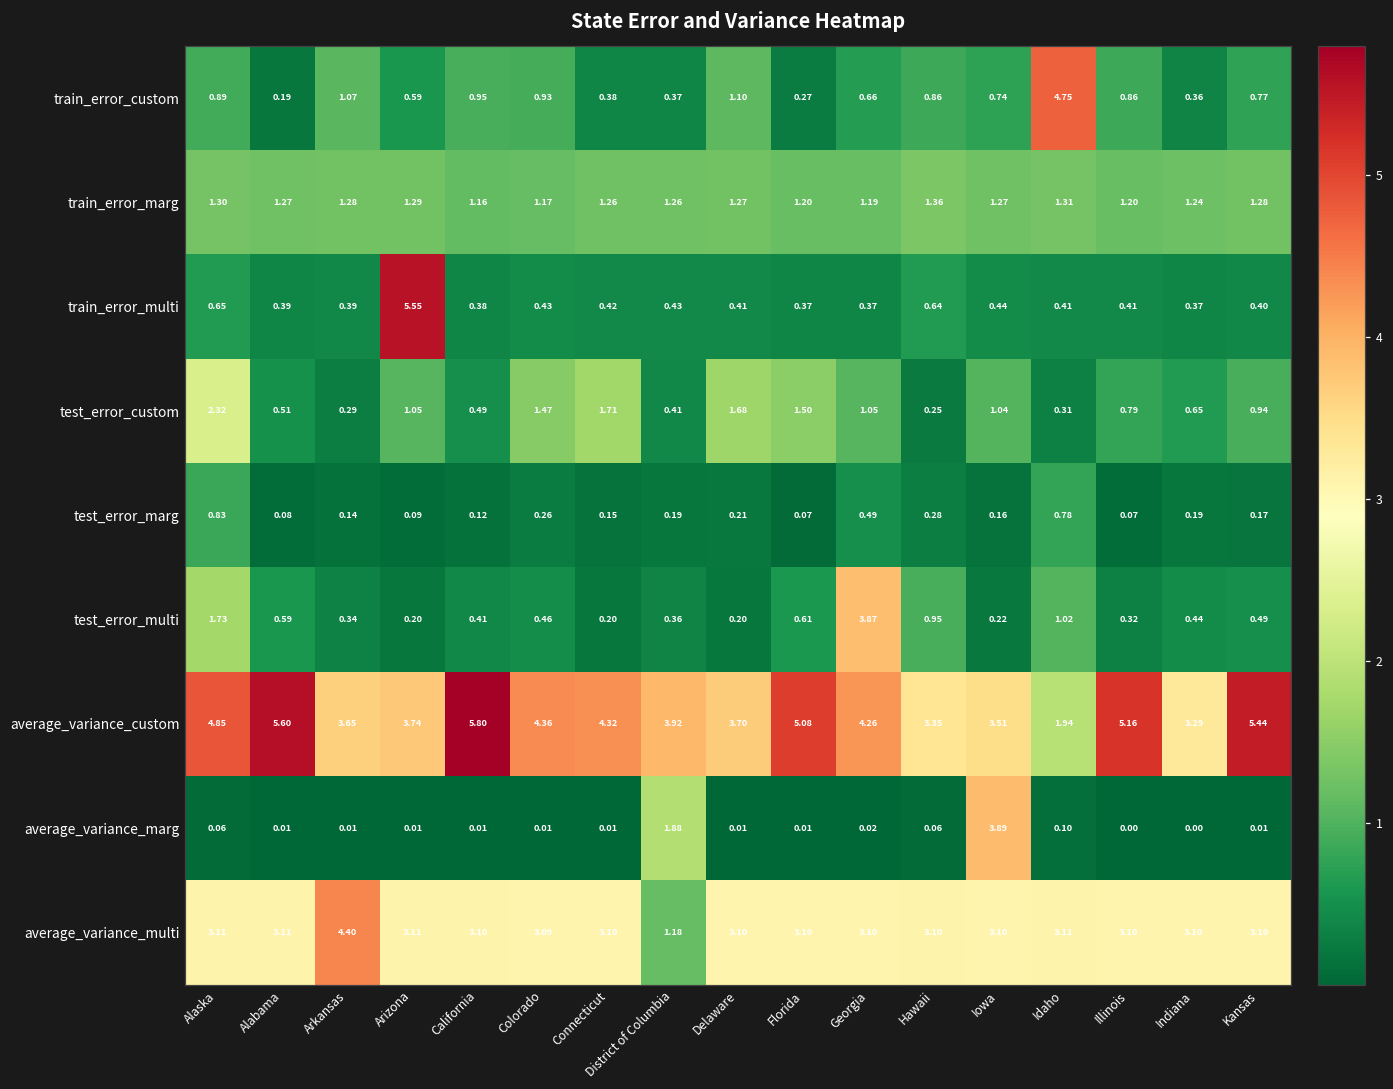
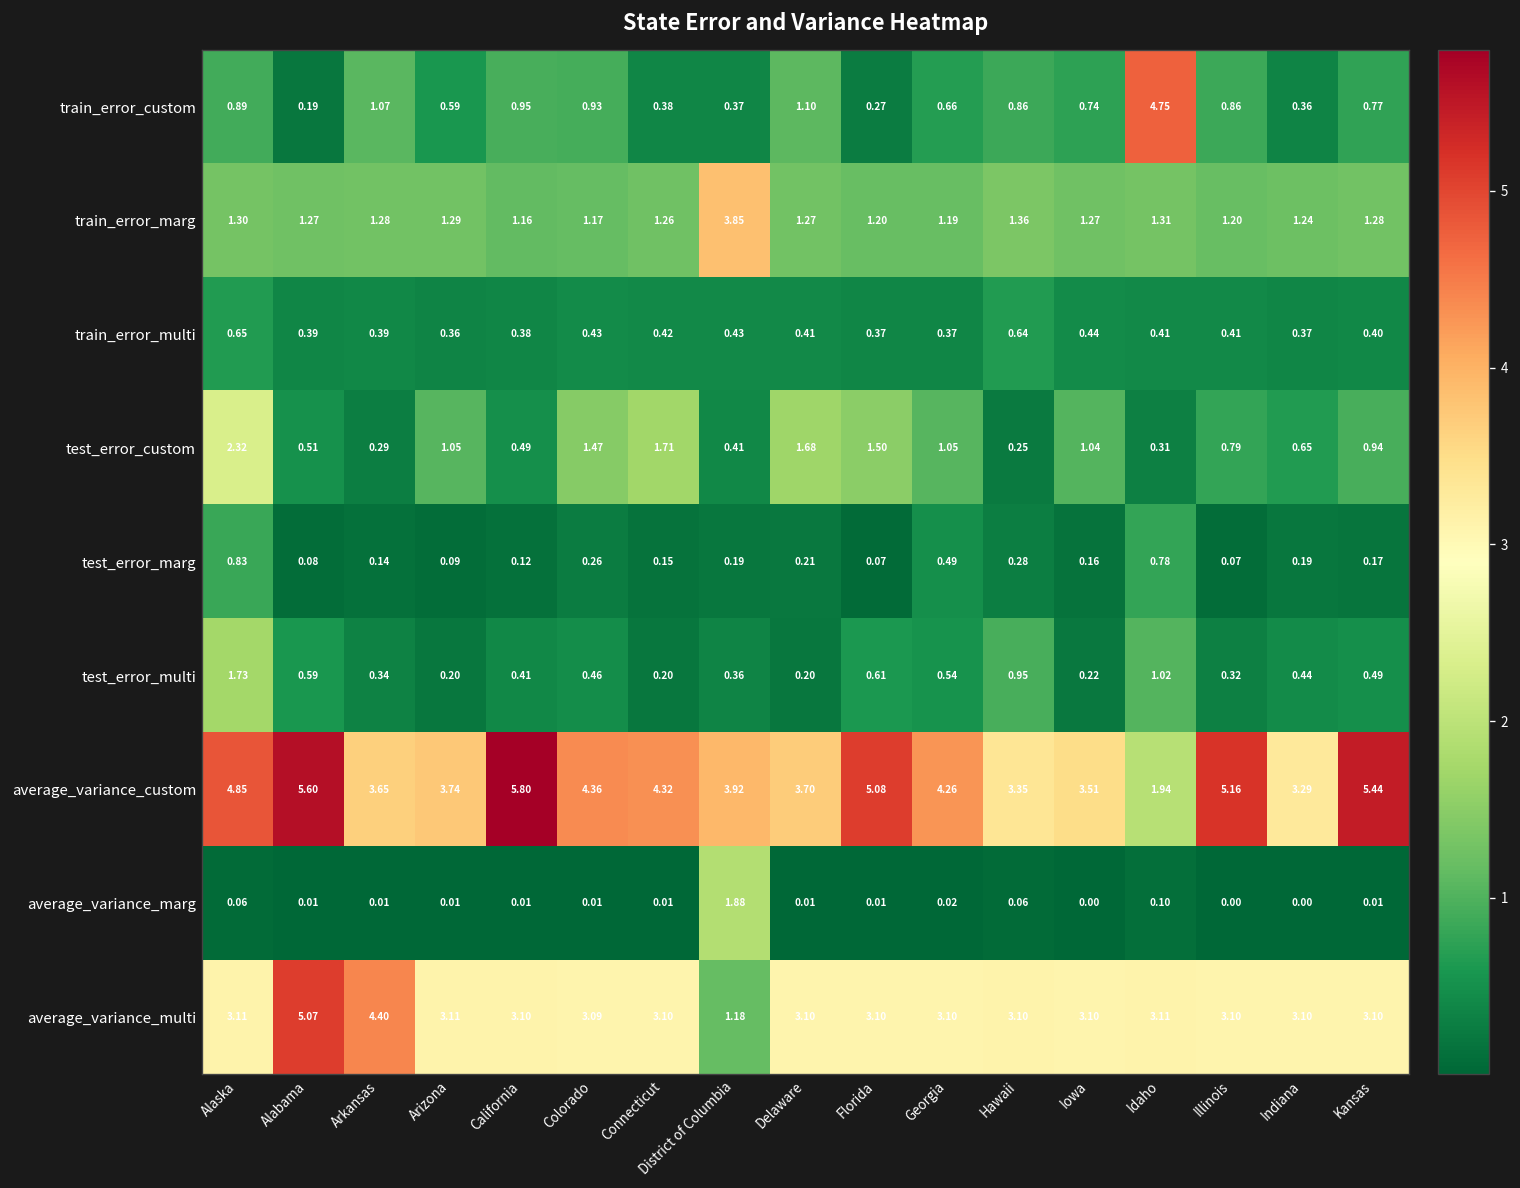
  {
    "train_error_custom": {
      "Alaska": 0.89,
      "Alabama": 0.19,
      "Arkansas": 1.07,
      "Arizona": 0.59,
      "California": 0.95,
      "Colorado": 0.93,
      "Connecticut": 0.38,
      "District of Columbia": 0.37,
      "Delaware": 1.10,
      "Florida": 0.27,
      "Georgia": 0.66,
      "Hawaii": 0.86,
      "Iowa": 0.74,
      "Idaho": 4.75,
      "Illinois": 0.86,
      "Indiana": 0.36,
      "Kansas": 0.77
    },
    "train_error_marg": {
      "Alaska": 1.30,
      "Alabama": 1.27,
      "Arkansas": 1.28,
      "Arizona": 1.29,
      "California": 1.16,
      "Colorado": 1.17,
      "Connecticut": 1.26,
-     "District of Columbia": 1.26,
+     "District of Columbia": 3.85,
      "Delaware": 1.27,
      "Florida": 1.20,
      "Georgia": 1.19,
      "Hawaii": 1.36,
      "Iowa": 1.27,
      "Idaho": 1.31,
      "Illinois": 1.20,
      "Indiana": 1.24,
      "Kansas": 1.28
    },
    "train_error_multi": {
      "Alaska": 0.65,
      "Alabama": 0.39,
      "Arkansas": 0.39,
-     "Arizona": 5.55,
+     "Arizona": 0.36,
      "California": 0.38,
      "Colorado": 0.43,
      "Connecticut": 0.42,
      "District of Columbia": 0.43,
      "Delaware": 0.41,
      "Florida": 0.37,
      "Georgia": 0.37,
      "Hawaii": 0.64,
      "Iowa": 0.44,
      "Idaho": 0.41,
      "Illinois": 0.41,
      "Indiana": 0.37,
      "Kansas": 0.40
    },
    "test_error_custom": {
      "Alaska": 2.32,
      "Alabama": 0.51,
      "Arkansas": 0.29,
      "Arizona": 1.05,
      "California": 0.49,
      "Colorado": 1.47,
      "Connecticut": 1.71,
      "District of Columbia": 0.41,
      "Delaware": 1.68,
      "Florida": 1.50,
      "Georgia": 1.05,
      "Hawaii": 0.25,
      "Iowa": 1.04,
      "Idaho": 0.31,
      "Illinois": 0.79,
      "Indiana": 0.65,
      "Kansas": 0.94
    },
    "test_error_marg": {
      "Alaska": 0.83,
      "Alabama": 0.08,
      "Arkansas": 0.14,
      "Arizona": 0.09,
      "California": 0.12,
      "Colorado": 0.26,
      "Connecticut": 0.15,
      "District of Columbia": 0.19,
      "Delaware": 0.21,
      "Florida": 0.07,
      "Georgia": 0.49,
      "Hawaii": 0.28,
      "Iowa": 0.16,
      "Idaho": 0.78,
      "Illinois": 0.07,
      "Indiana": 0.19,
      "Kansas": 0.17
    },
    "test_error_multi": {
      "Alaska": 1.73,
      "Alabama": 0.59,
      "Arkansas": 0.34,
      "Arizona": 0.20,
      "California": 0.41,
      "Colorado": 0.46,
      "Connecticut": 0.20,
      "District of Columbia": 0.36,
      "Delaware": 0.20,
      "Florida": 0.61,
-     "Georgia": 3.87,
+     "Georgia": 0.54,
      "Hawaii": 0.95,
      "Iowa": 0.22,
      "Idaho": 1.02,
      "Illinois": 0.32,
      "Indiana": 0.44,
      "Kansas": 0.49
    },
    "average_variance_custom": {
      "Alaska": 4.85,
      "Alabama": 5.60,
      "Arkansas": 3.65,
      "Arizona": 3.74,
      "California": 5.80,
      "Colorado": 4.36,
      "Connecticut": 4.32,
      "District of Columbia": 3.92,
      "Delaware": 3.70,
      "Florida": 5.08,
      "Georgia": 4.26,
      "Hawaii": 3.35,
      "Iowa": 3.51,
      "Idaho": 1.94,
      "Illinois": 5.16,
      "Indiana": 3.29,
      "Kansas": 5.44
    },
    "average_variance_marg": {
      "Alaska": 0.06,
      "Alabama": 0.01,
      "Arkansas": 0.01,
      "Arizona": 0.01,
      "California": 0.01,
      "Colorado": 0.01,
      "Connecticut": 0.01,
      "District of Columbia": 1.88,
      "Delaware": 0.01,
      "Florida": 0.01,
      "Georgia": 0.02,
      "Hawaii": 0.06,
-     "Iowa": 3.89,
+     "Iowa": 0.00,
      "Idaho": 0.10,
      "Illinois": 0.00,
      "Indiana": 0.00,
      "Kansas": 0.01
    },
    "average_variance_multi": {
      "Alaska": 3.11,
-     "Alabama": 3.11,
+     "Alabama": 5.07,
      "Arkansas": 4.40,
      "Arizona": 3.11,
      "California": 3.10,
      "Colorado": 3.09,
      "Connecticut": 3.10,
      "District of Columbia": 1.18,
      "Delaware": 3.10,
      "Florida": 3.10,
      "Georgia": 3.10,
      "Hawaii": 3.10,
      "Iowa": 3.10,
      "Idaho": 3.11,
      "Illinois": 3.10,
      "Indiana": 3.10,
      "Kansas": 3.10
    }
  }
